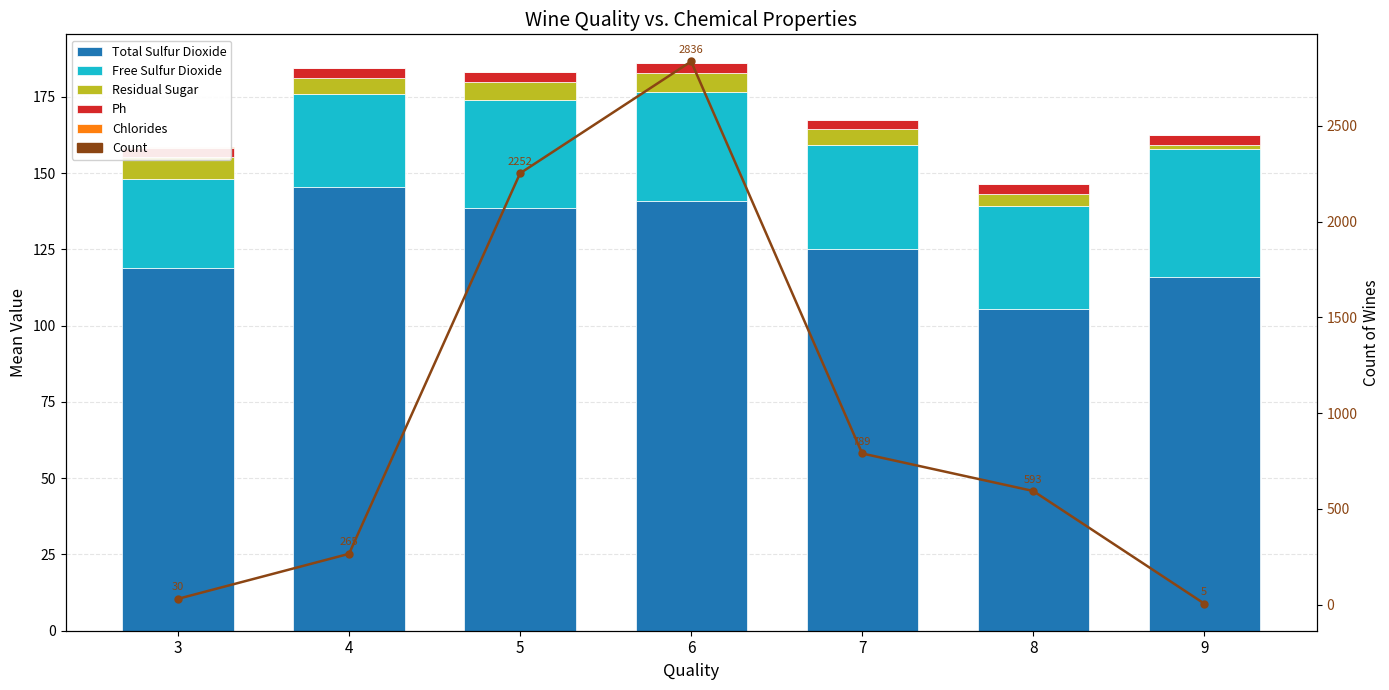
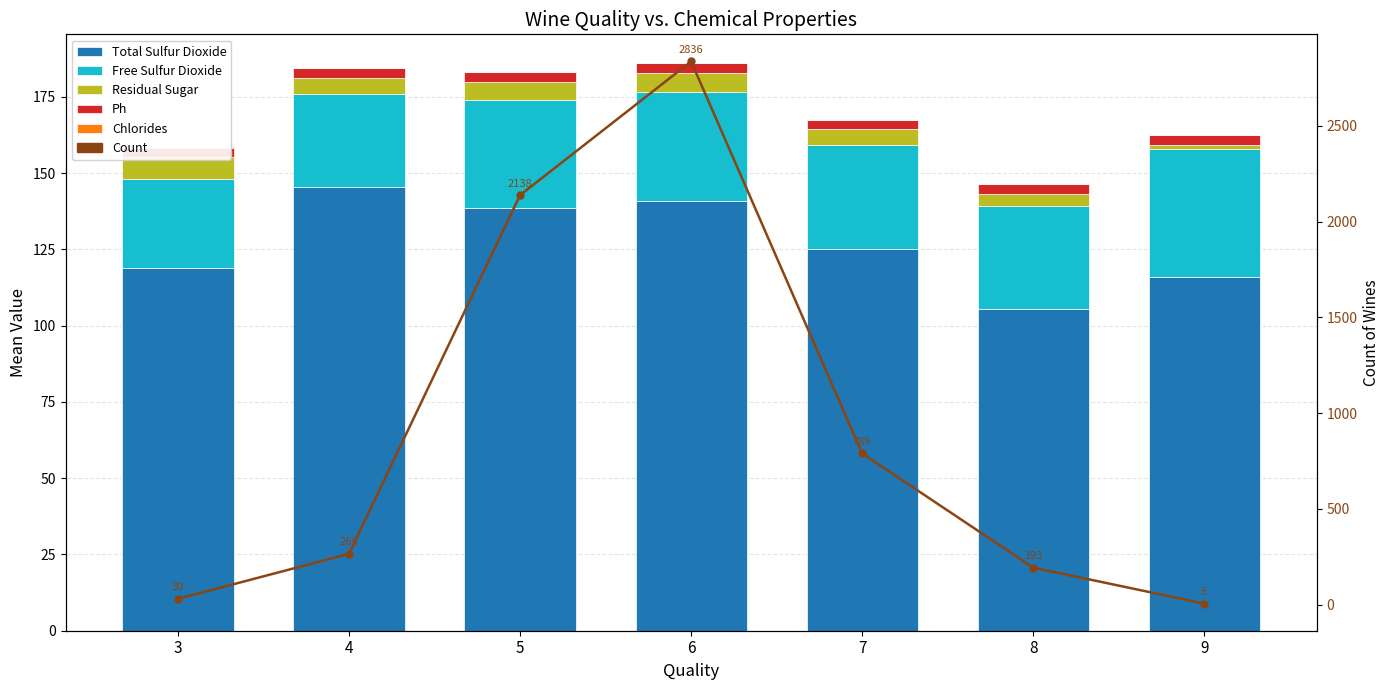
  {
    "Count": {
      "3": 30,
      "4": 265,
-     "5": 2252,
+     "5": 2138,
      "6": 2836,
      "7": 789,
-     "8": 593,
+     "8": 193,
      "9": 5
    }
  }
